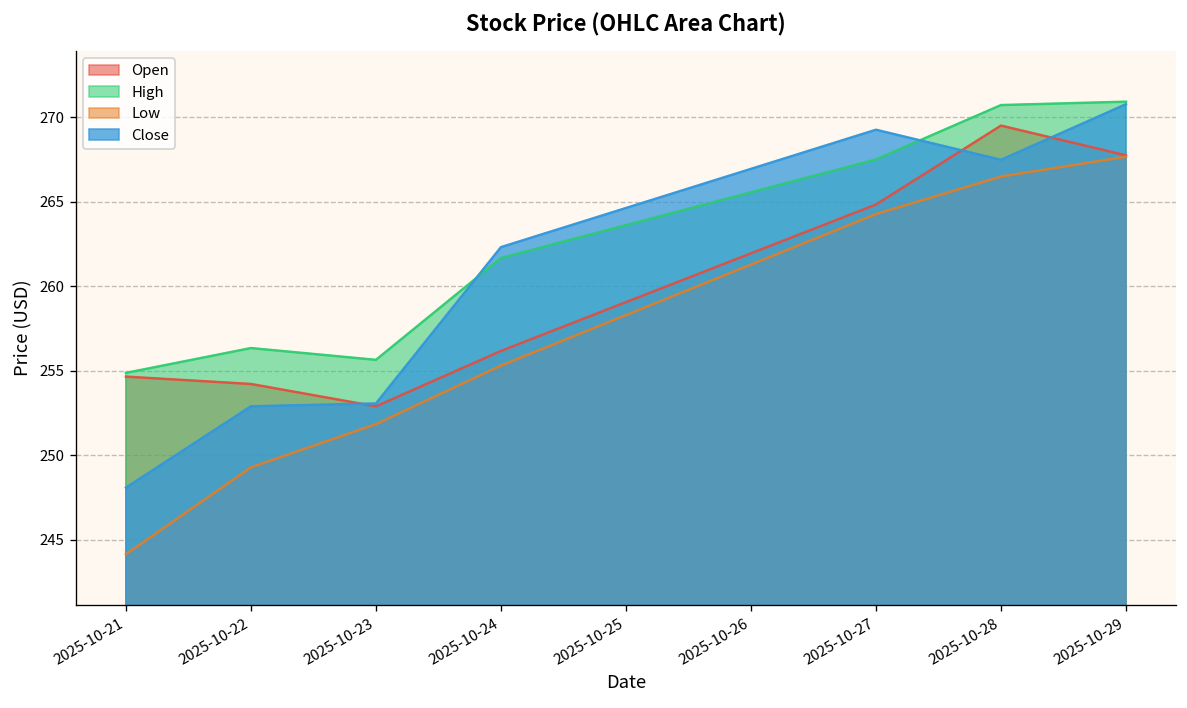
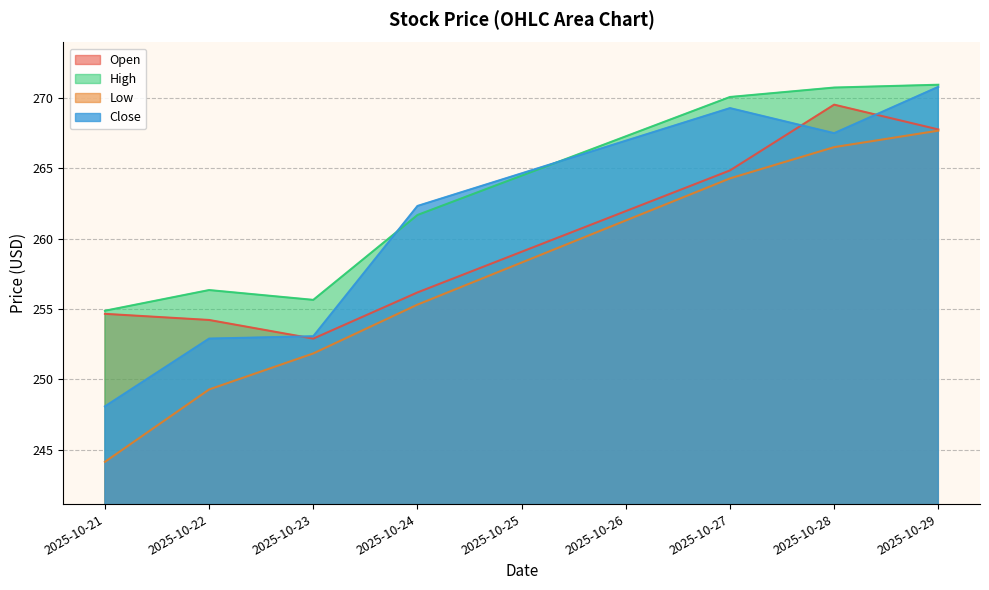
  {
    "High": {
      "2025-10-21": 254.9,
      "2025-10-22": 256.3,
      "2025-10-23": 255.7,
      "2025-10-24": 261.7,
-     "2025-10-27": 267.5,
+     "2025-10-27": 270.1,
      "2025-10-28": 270.7
    },
    "Close": {
      "2025-10-21": 248.1,
      "2025-10-22": 252.9,
      "2025-10-24": 262.3,
      "2025-10-27": 269.3,
      "2025-10-28": 267.5
    }
  }
